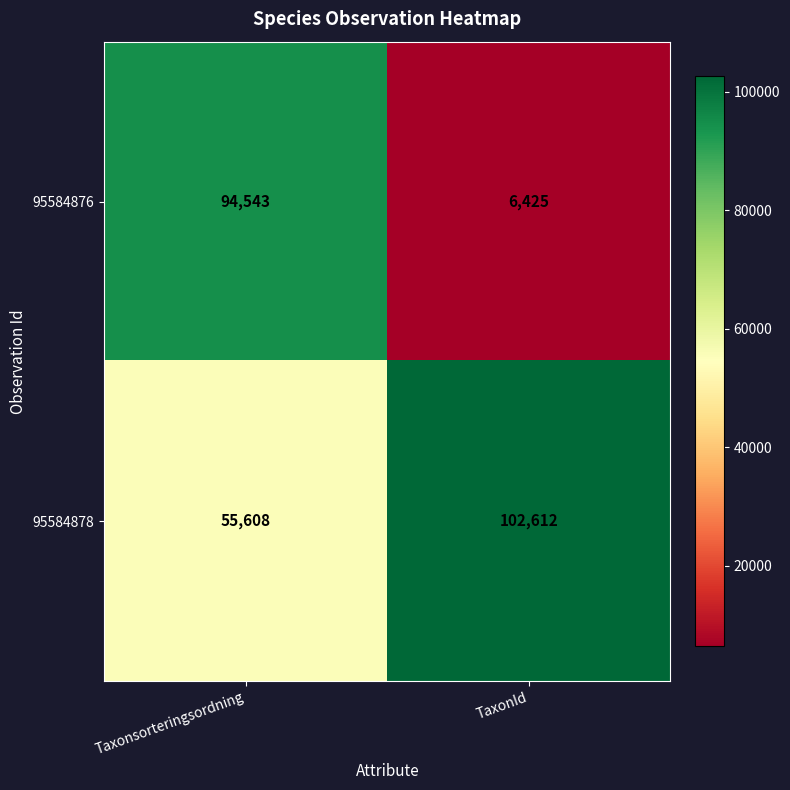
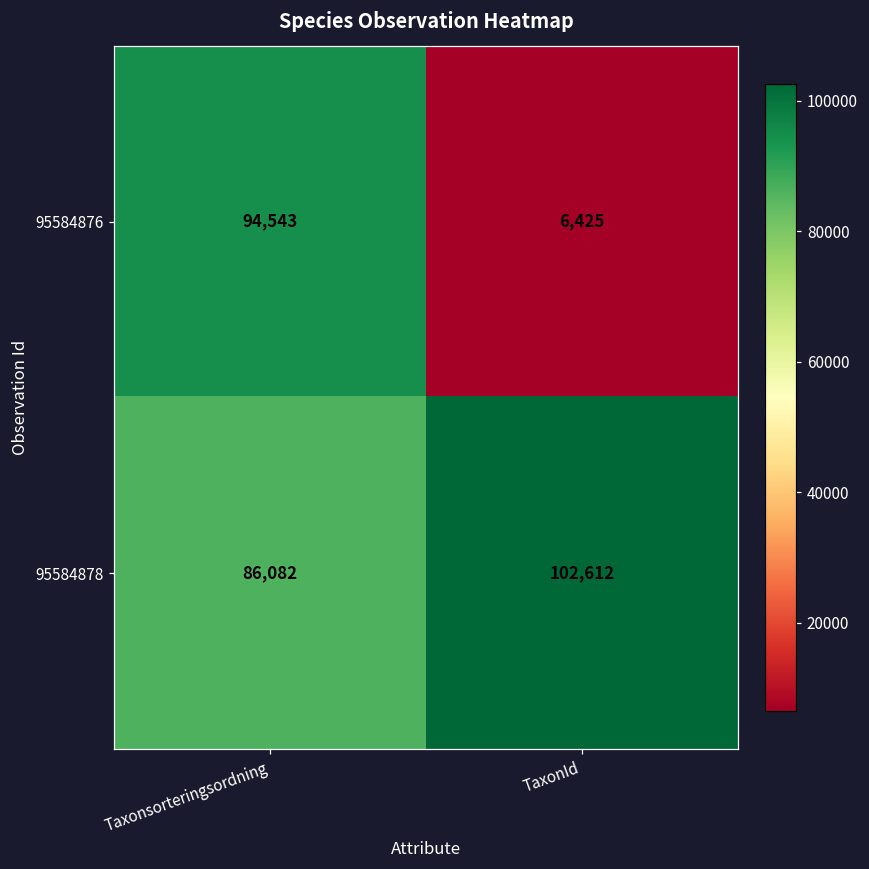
  {
    "95584876": {
      "Taxonsorteringsordning": "94,543",
      "TaxonId": "6,425"
    },
    "95584878": {
-     "Taxonsorteringsordning": "55,608",
+     "Taxonsorteringsordning": "86,082",
      "TaxonId": "102,612"
    }
  }
